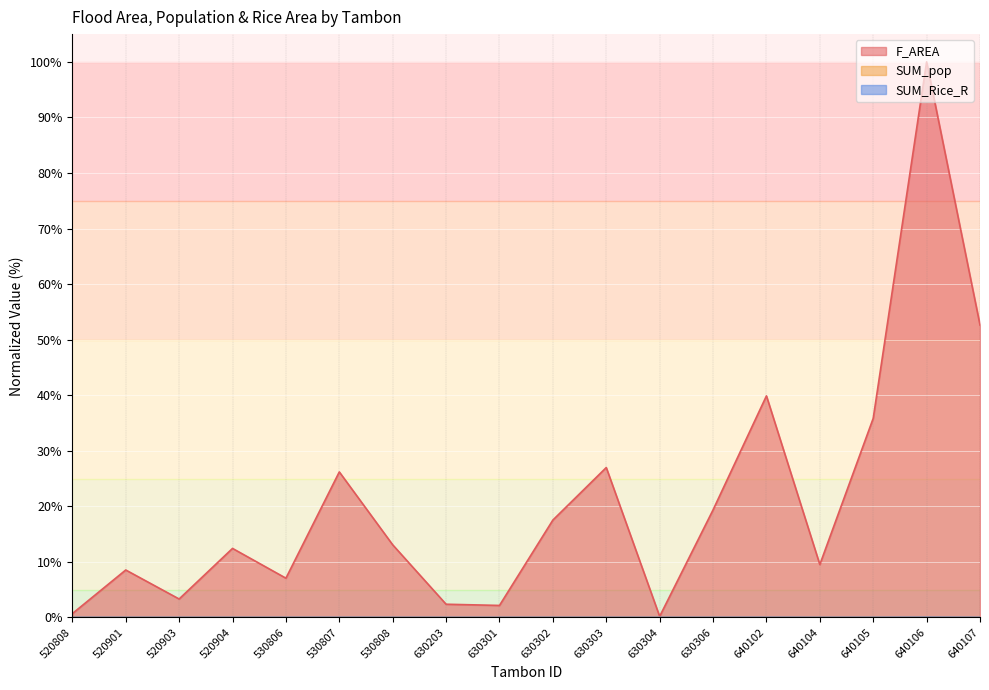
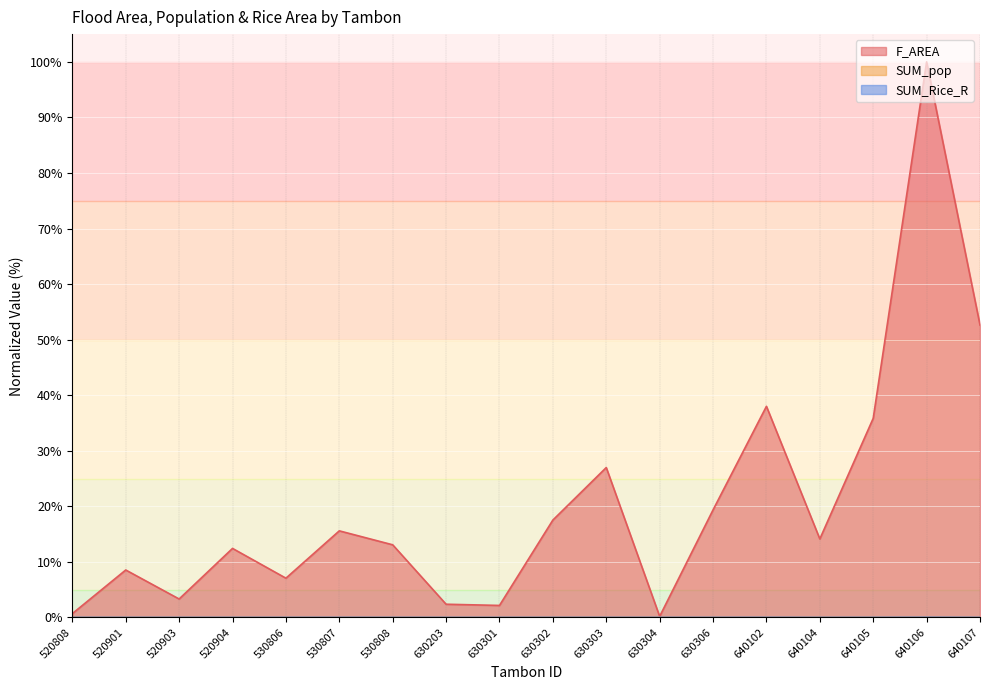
  {
    "F_AREA": {
      "520808": "1%",
      "520901": "9%",
      "520903": "3%",
      "520904": "12%",
      "530806": "7%",
-     "530807": "26%",
+     "530807": "16%",
      "530808": "13%",
      "630203": "2%",
      "630301": "2%",
      "630302": "18%",
      "630303": "27%",
      "630306": "19%",
-     "640102": "40%",
-     "640104": "10%",
+     "640102": "38%",
+     "640104": "14%",
      "640105": "36%",
      "640107": "53%"
    },
    "SUM_Rice_R": {
      "520808": "0%",
      "520901": "0%",
      "520903": "0%",
      "520904": "0%",
      "530806": "0%",
      "530807": "0%",
      "530808": "0%",
      "630203": "0%",
      "630301": "0%",
      "630302": "0%",
      "630303": "0%",
      "630306": "0%",
      "640102": "0%",
      "640104": "0%",
      "640105": "0%",
      "640106": "0%",
      "640107": "0%"
    }
  }
